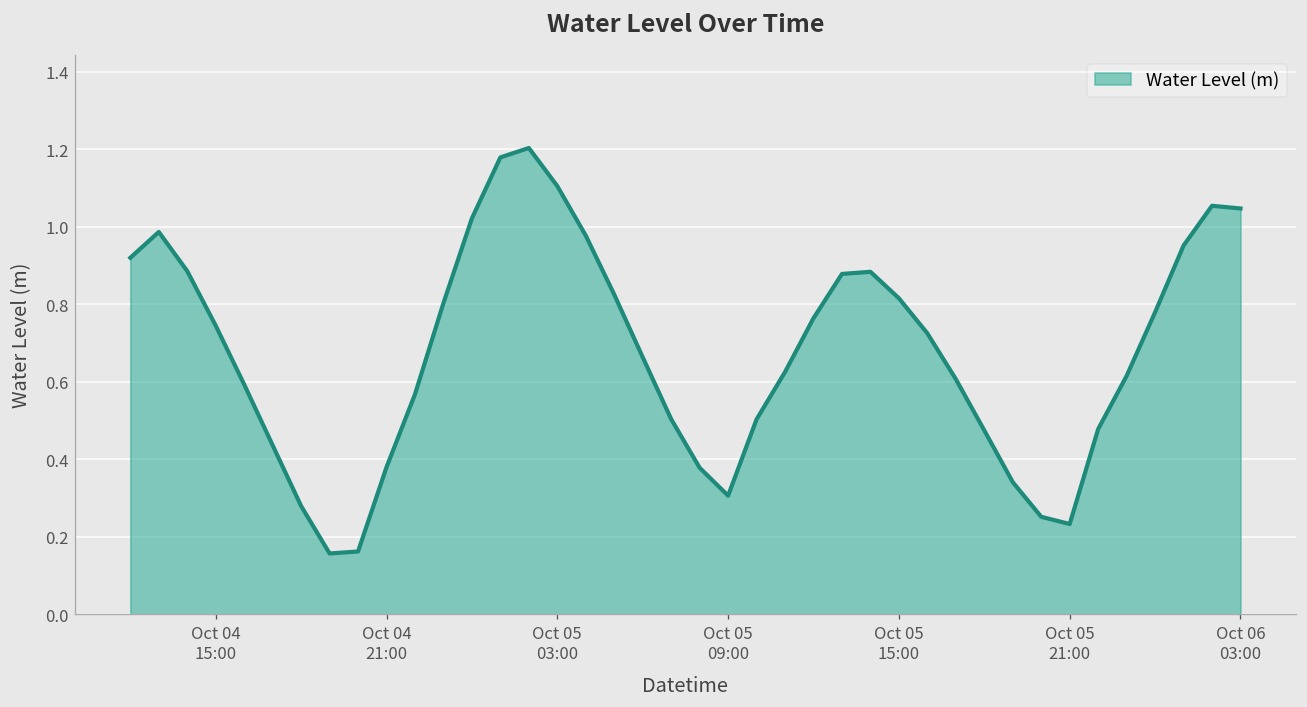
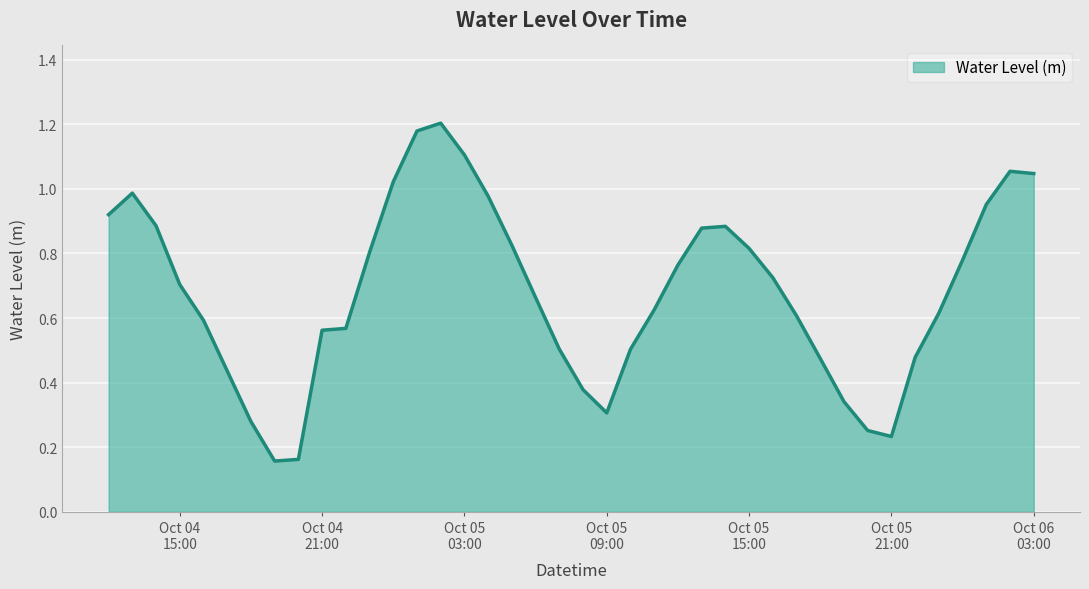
  {
-   "Oct 04 15:00": 0.75,
-   "Oct 04 21:00": 0.38,
+   "Oct 04 15:00": 0.70,
+   "Oct 04 21:00": 0.56,
    "Oct 05 03:00": 1.11,
    "Oct 05 09:00": 0.31,
    "Oct 05 15:00": 0.82,
    "Oct 05 21:00": 0.23,
    "Oct 06 03:00": 1.05
  }
